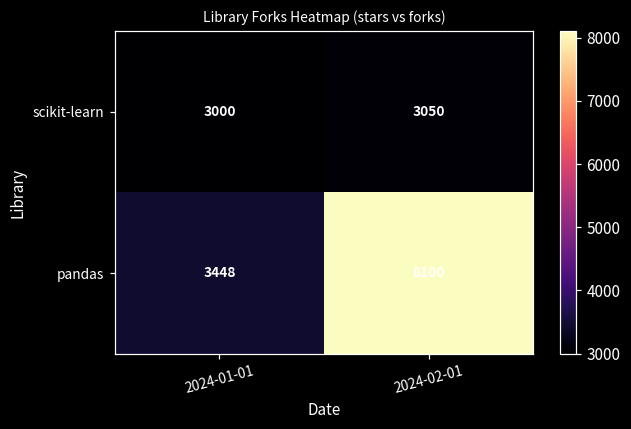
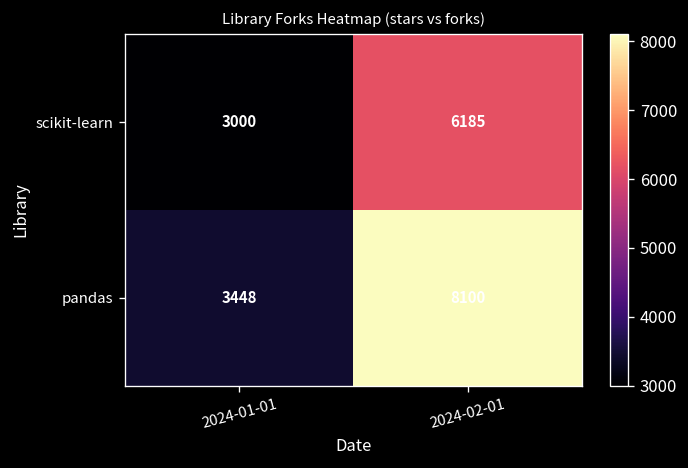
  {
    "scikit-learn": {
      "2024-01-01": 3000,
-     "2024-02-01": 3050
+     "2024-02-01": 6185
    },
    "pandas": {
      "2024-01-01": 3448,
      "2024-02-01": 8100
    }
  }
